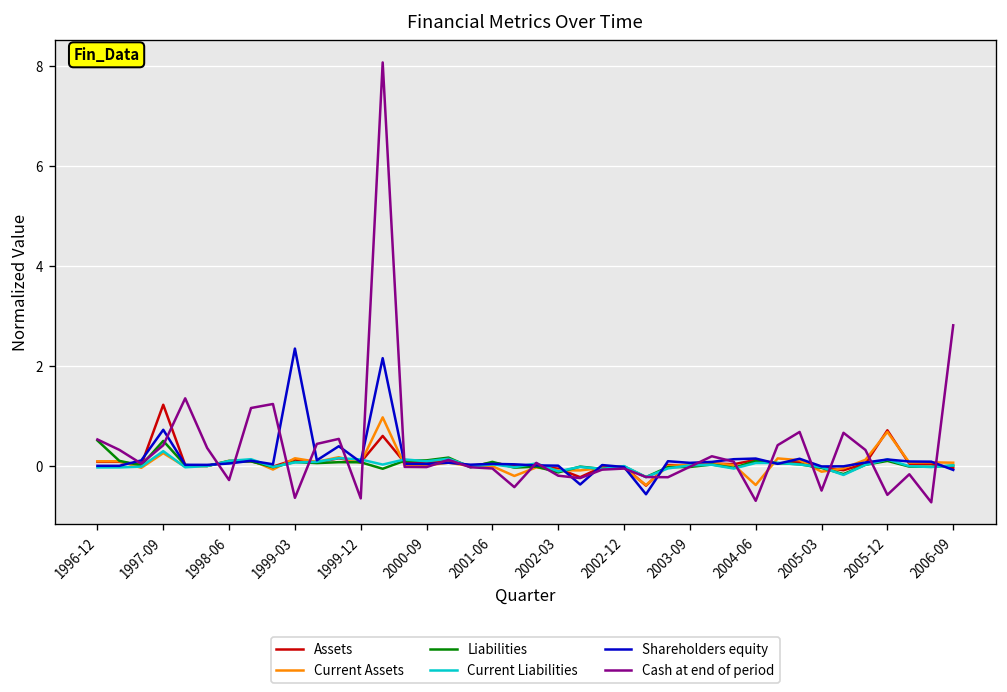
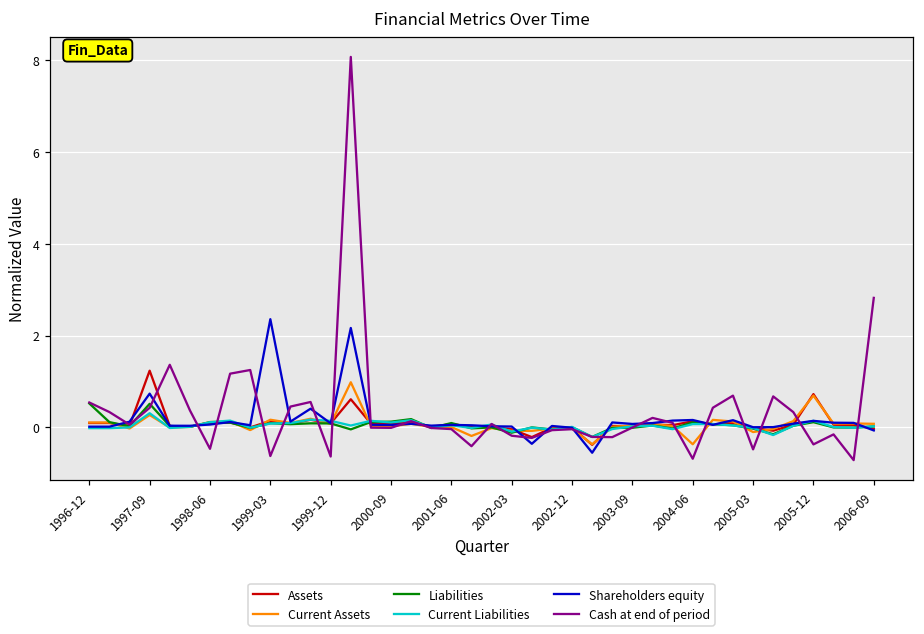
  {
    "Assets": {
      "1997-09": 1.2
    },
    "Current Assets": {
      "2004-06": -0.4,
      "2005-03": -0.1
    },
    "Liabilities": {
      "1997-09": 0.5
    },
    "Shareholders equity": {
      "1997-09": 0.7,
      "1999-03": 2.4
    },
    "Cash at end of period": {
      "1997-09": 0.4,
-     "1998-06": -0.3,
+     "1998-06": -0.5,
      "1999-03": -0.6,
      "1999-12": -0.6,
      "2002-03": -0.2,
      "2004-06": -0.7,
      "2005-03": -0.5,
-     "2005-12": -0.6,
+     "2005-12": -0.4,
      "2006-09": 2.8
    }
  }
